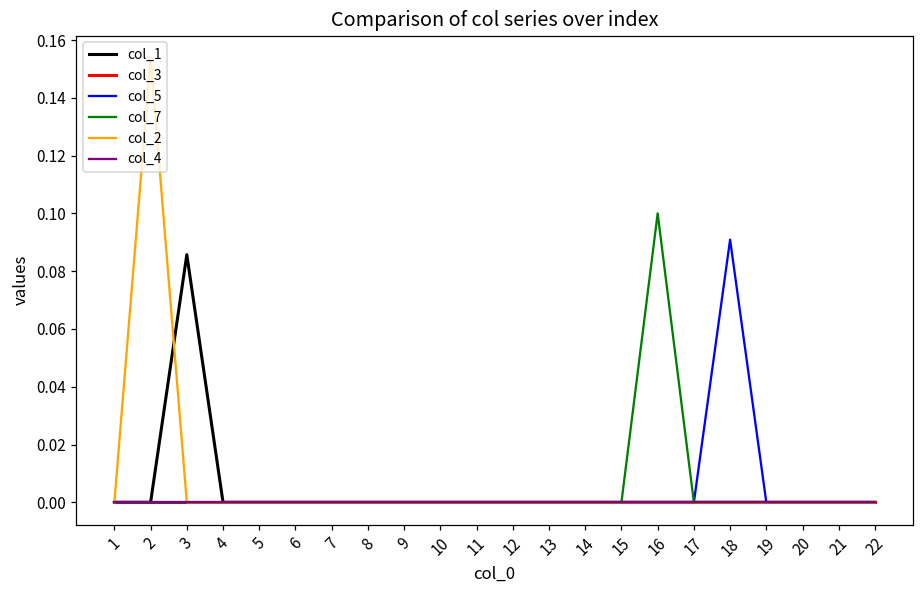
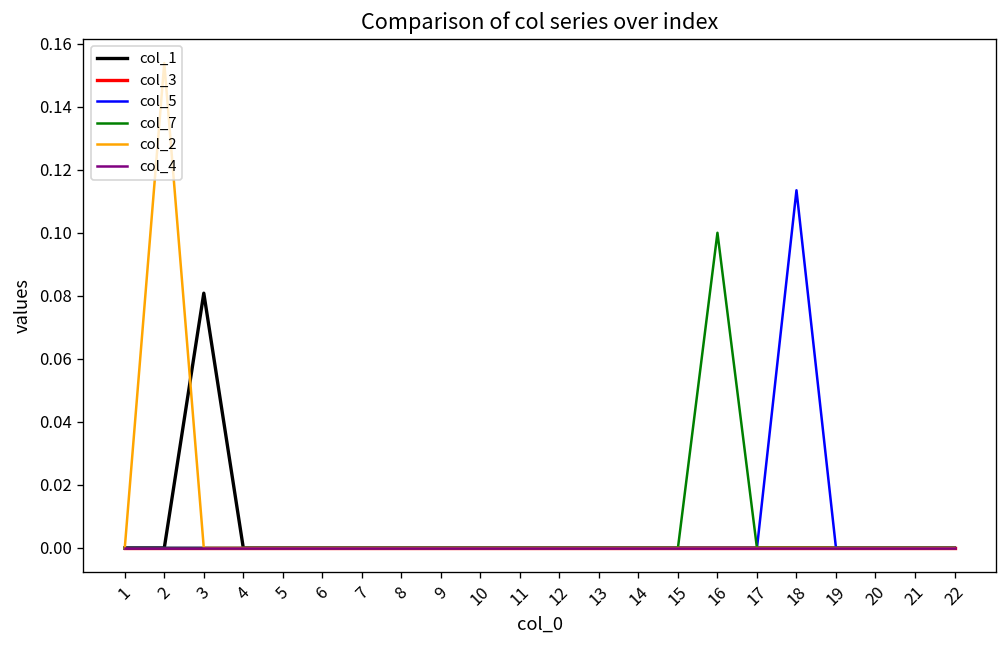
  {
    "col_1": {
-     "3": 0.086
+     "3": 0.081
    },
    "col_5": {
-     "18": 0.091
+     "18": 0.113
    },
    "col_7": {
      "16": 0.100
    }
  }
